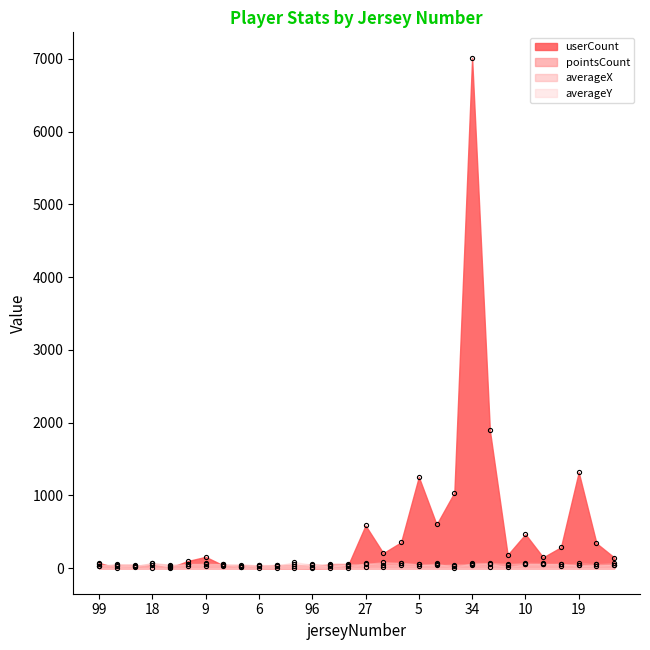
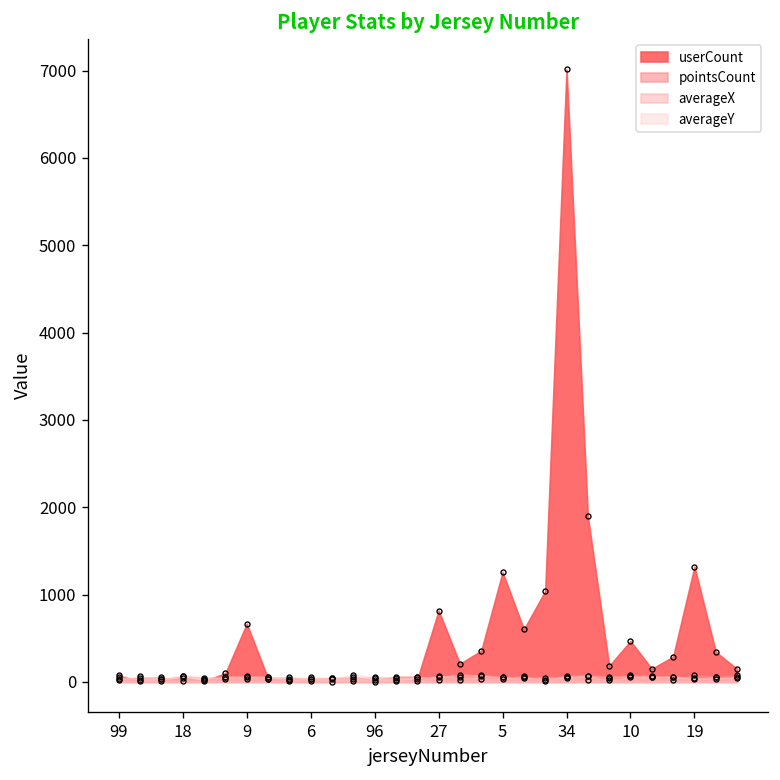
  {
    "userCount": {
-     "9": 200,
-     "27": 600,
+     "9": 700,
+     "27": 800,
      "34": 7000
    }
  }
